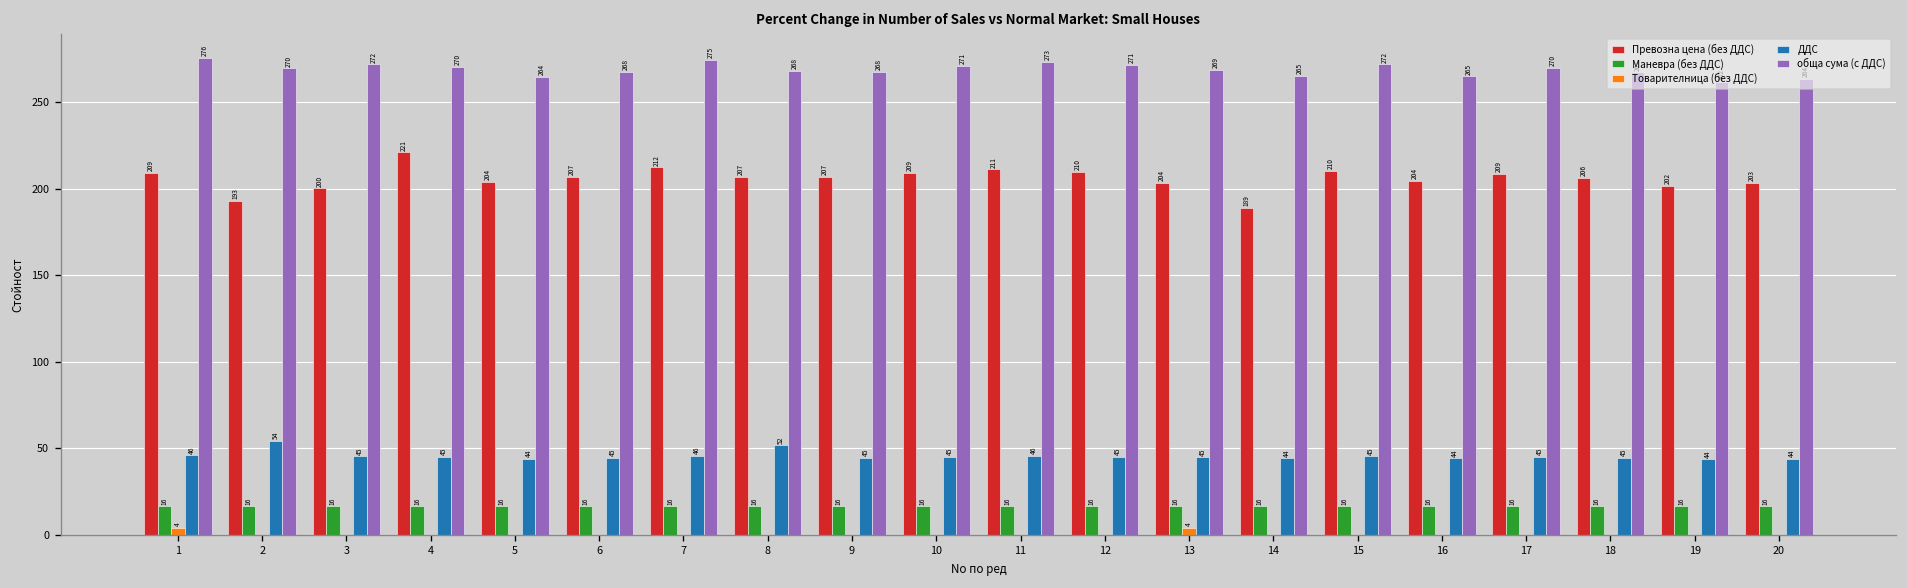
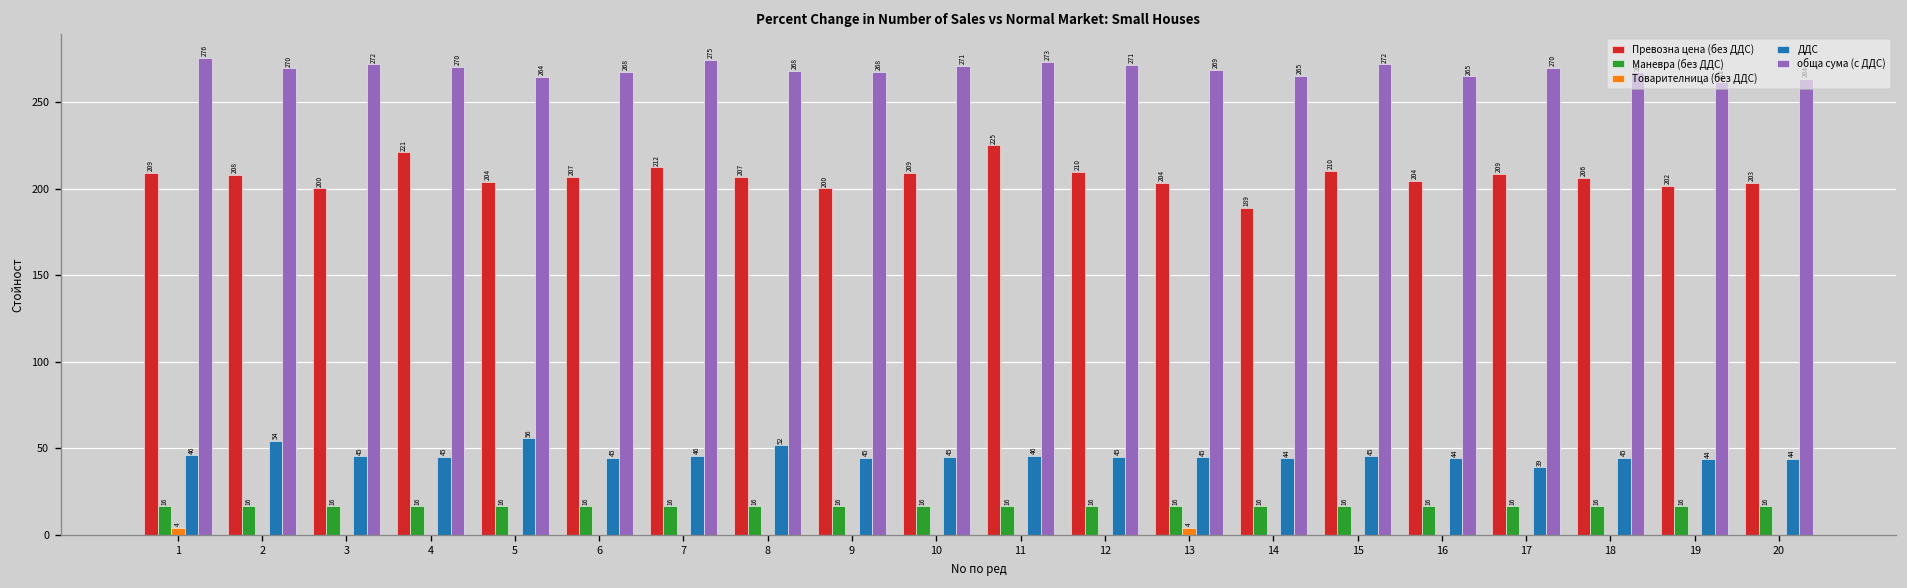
  {
    "Превозна цена (без ДДС)": {
      "1": 209,
-     "2": 193,
+     "2": 208,
      "3": 200,
      "4": 221,
      "5": 204,
      "6": 207,
      "7": 212,
      "8": 207,
-     "9": 207,
+     "9": 200,
      "10": 209,
-     "11": 211,
+     "11": 225,
      "12": 210,
      "13": 204,
      "14": 189,
      "15": 210,
      "16": 204,
      "17": 209,
      "18": 206,
      "19": 202,
      "20": 203
    },
    "Маневра (без ДДС)": {
      "1": 16,
      "2": 16,
      "3": 16,
      "4": 16,
      "5": 16,
      "6": 16,
      "7": 16,
      "8": 16,
      "9": 16,
      "10": 16,
      "11": 16,
      "12": 16,
      "13": 16,
      "14": 16,
      "15": 16,
      "16": 16,
      "17": 16,
      "18": 16,
      "19": 16,
      "20": 16
    },
    "Товарителница (без ДДС)": {
      "1": 4,
      "13": 4
    },
    "ДДС": {
      "1": 46,
      "2": 54,
      "3": 45,
      "4": 45,
-     "5": 44,
+     "5": 56,
      "6": 45,
      "7": 46,
      "8": 52,
      "9": 45,
      "10": 45,
      "11": 46,
      "12": 45,
      "13": 45,
      "14": 44,
      "15": 45,
      "16": 44,
-     "17": 45,
+     "17": 39,
      "18": 45,
      "19": 44,
      "20": 44
    },
    "обща сума (с ДДС)": {
      "1": 276,
      "2": 270,
      "3": 272,
      "4": 270,
      "5": 264,
      "6": 268,
      "7": 275,
      "8": 268,
      "9": 268,
      "10": 271,
      "11": 273,
      "12": 271,
      "13": 269,
      "14": 265,
      "15": 272,
      "16": 265,
      "17": 270
    }
  }
